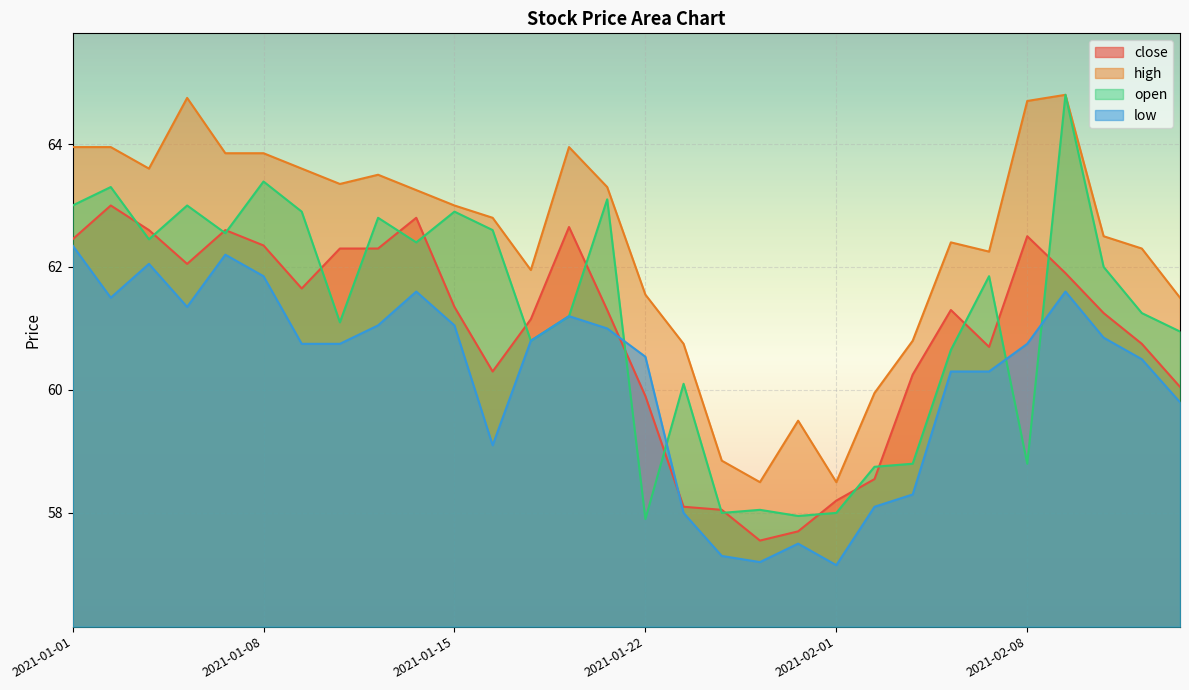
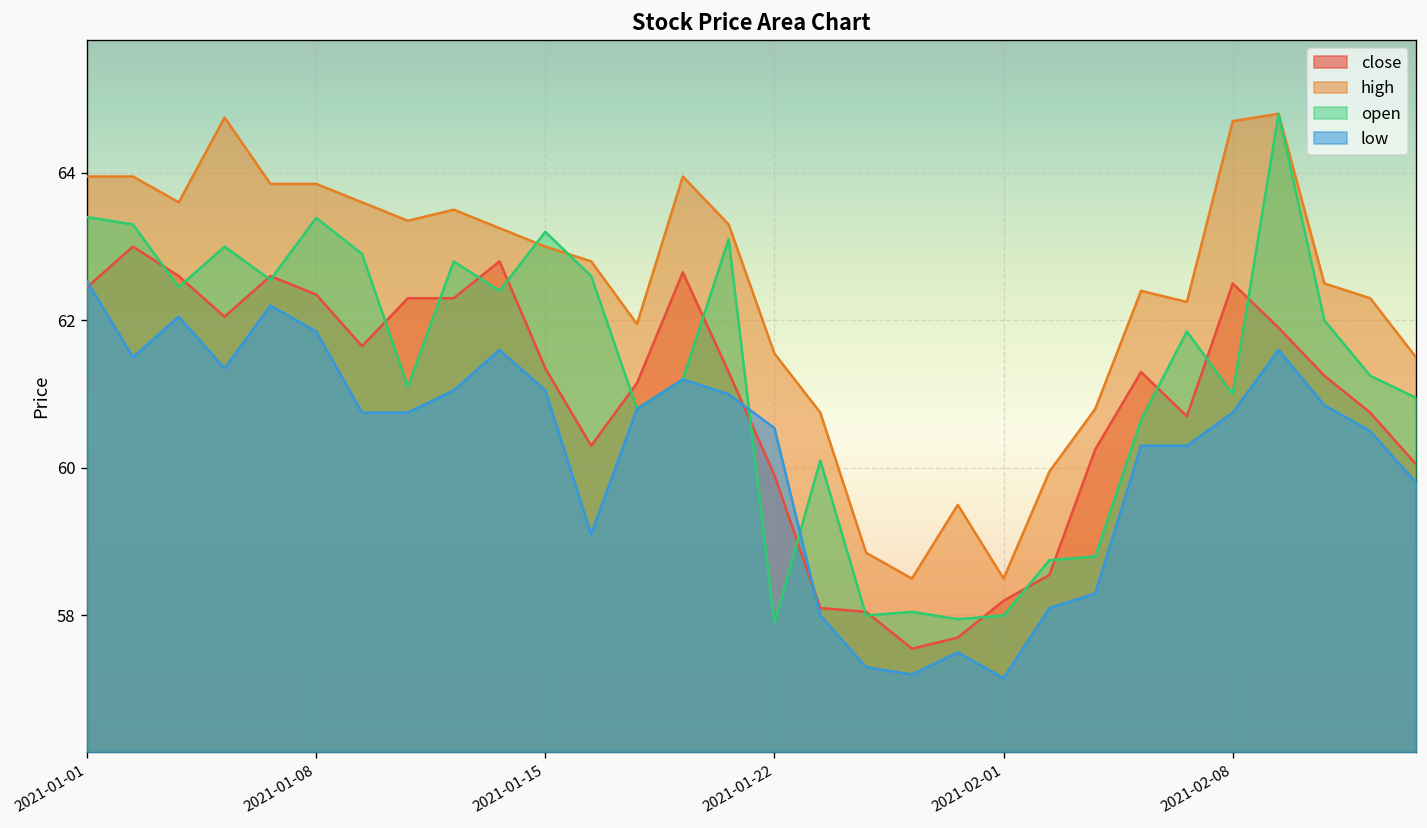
  {
    "open": {
-     "2021-01-01": 63.0,
+     "2021-01-01": 63.4,
      "2021-01-08": 63.4,
-     "2021-01-15": 62.9,
+     "2021-01-15": 63.2,
      "2021-01-22": 57.9,
      "2021-02-01": 58.0,
-     "2021-02-08": 58.8
+     "2021-02-08": 61.0
    },
    "low": {
-     "2021-01-01": 62.4,
+     "2021-01-01": 62.5,
      "2021-01-08": 61.9,
      "2021-01-15": 61.1,
      "2021-01-22": 60.5,
      "2021-02-01": 57.2,
      "2021-02-08": 60.8
    }
  }
